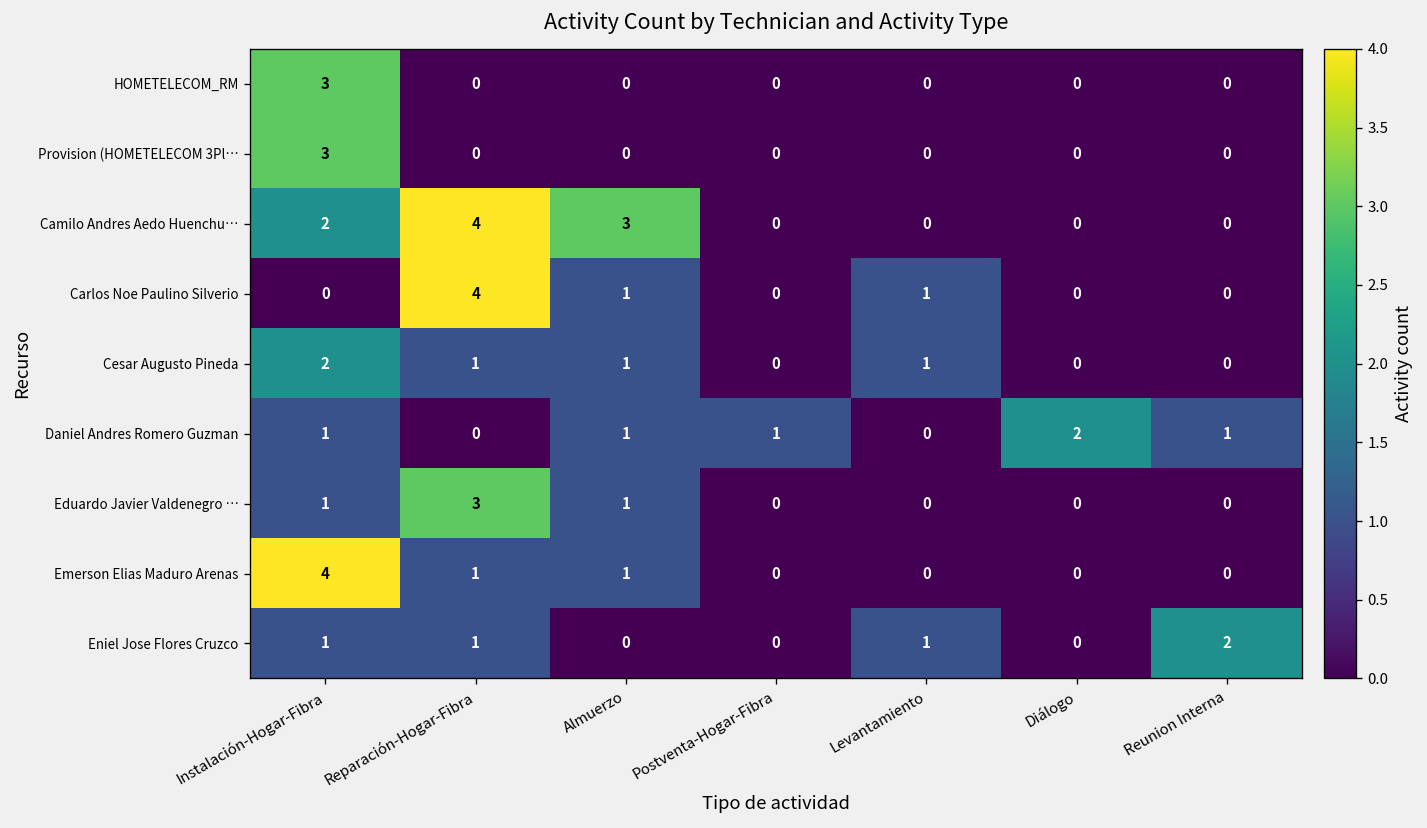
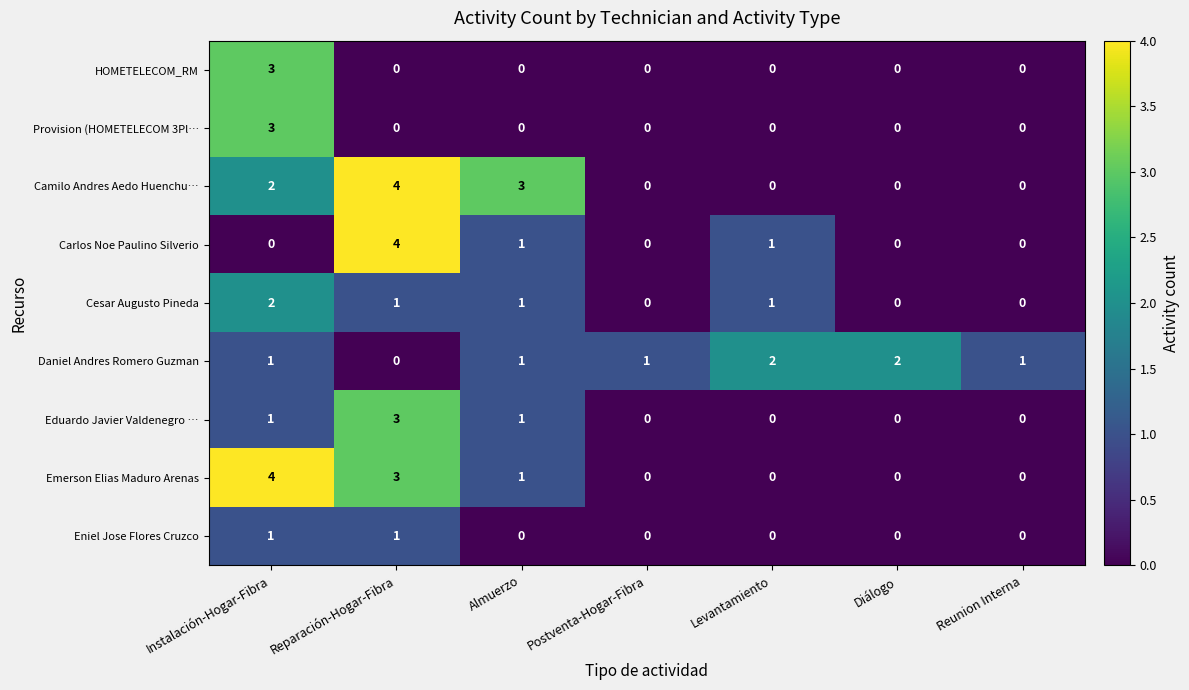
  {
    "HOMETELECOM_RM": {
      "Instalación-Hogar-Fibra": 3,
      "Reparación-Hogar-Fibra": 0,
      "Almuerzo": 0,
      "Postventa-Hogar-Fibra": 0,
      "Levantamiento": 0,
      "Diálogo": 0,
      "Reunion Interna": 0
    },
    "Provision (HOMETELECOM 3Pl…": {
      "Instalación-Hogar-Fibra": 3,
      "Reparación-Hogar-Fibra": 0,
      "Almuerzo": 0,
      "Postventa-Hogar-Fibra": 0,
      "Levantamiento": 0,
      "Diálogo": 0,
      "Reunion Interna": 0
    },
    "Camilo Andres Aedo Huenchu…": {
      "Instalación-Hogar-Fibra": 2,
      "Reparación-Hogar-Fibra": 4,
      "Almuerzo": 3,
      "Postventa-Hogar-Fibra": 0,
      "Levantamiento": 0,
      "Diálogo": 0,
      "Reunion Interna": 0
    },
    "Carlos Noe Paulino Silverio": {
      "Instalación-Hogar-Fibra": 0,
      "Reparación-Hogar-Fibra": 4,
      "Almuerzo": 1,
      "Postventa-Hogar-Fibra": 0,
      "Levantamiento": 1,
      "Diálogo": 0,
      "Reunion Interna": 0
    },
    "Cesar Augusto Pineda": {
      "Instalación-Hogar-Fibra": 2,
      "Reparación-Hogar-Fibra": 1,
      "Almuerzo": 1,
      "Postventa-Hogar-Fibra": 0,
      "Levantamiento": 1,
      "Diálogo": 0,
      "Reunion Interna": 0
    },
    "Daniel Andres Romero Guzman": {
      "Instalación-Hogar-Fibra": 1,
      "Reparación-Hogar-Fibra": 0,
      "Almuerzo": 1,
      "Postventa-Hogar-Fibra": 1,
-     "Levantamiento": 0,
+     "Levantamiento": 2,
      "Diálogo": 2,
      "Reunion Interna": 1
    },
    "Eduardo Javier Valdenegro …": {
      "Instalación-Hogar-Fibra": 1,
      "Reparación-Hogar-Fibra": 3,
      "Almuerzo": 1,
      "Postventa-Hogar-Fibra": 0,
      "Levantamiento": 0,
      "Diálogo": 0,
      "Reunion Interna": 0
    },
    "Emerson Elias Maduro Arenas": {
      "Instalación-Hogar-Fibra": 4,
-     "Reparación-Hogar-Fibra": 1,
+     "Reparación-Hogar-Fibra": 3,
      "Almuerzo": 1,
      "Postventa-Hogar-Fibra": 0,
      "Levantamiento": 0,
      "Diálogo": 0,
      "Reunion Interna": 0
    },
    "Eniel Jose Flores Cruzco": {
      "Instalación-Hogar-Fibra": 1,
      "Reparación-Hogar-Fibra": 1,
      "Almuerzo": 0,
      "Postventa-Hogar-Fibra": 0,
-     "Levantamiento": 1,
+     "Levantamiento": 0,
      "Diálogo": 0,
-     "Reunion Interna": 2
+     "Reunion Interna": 0
    }
  }
